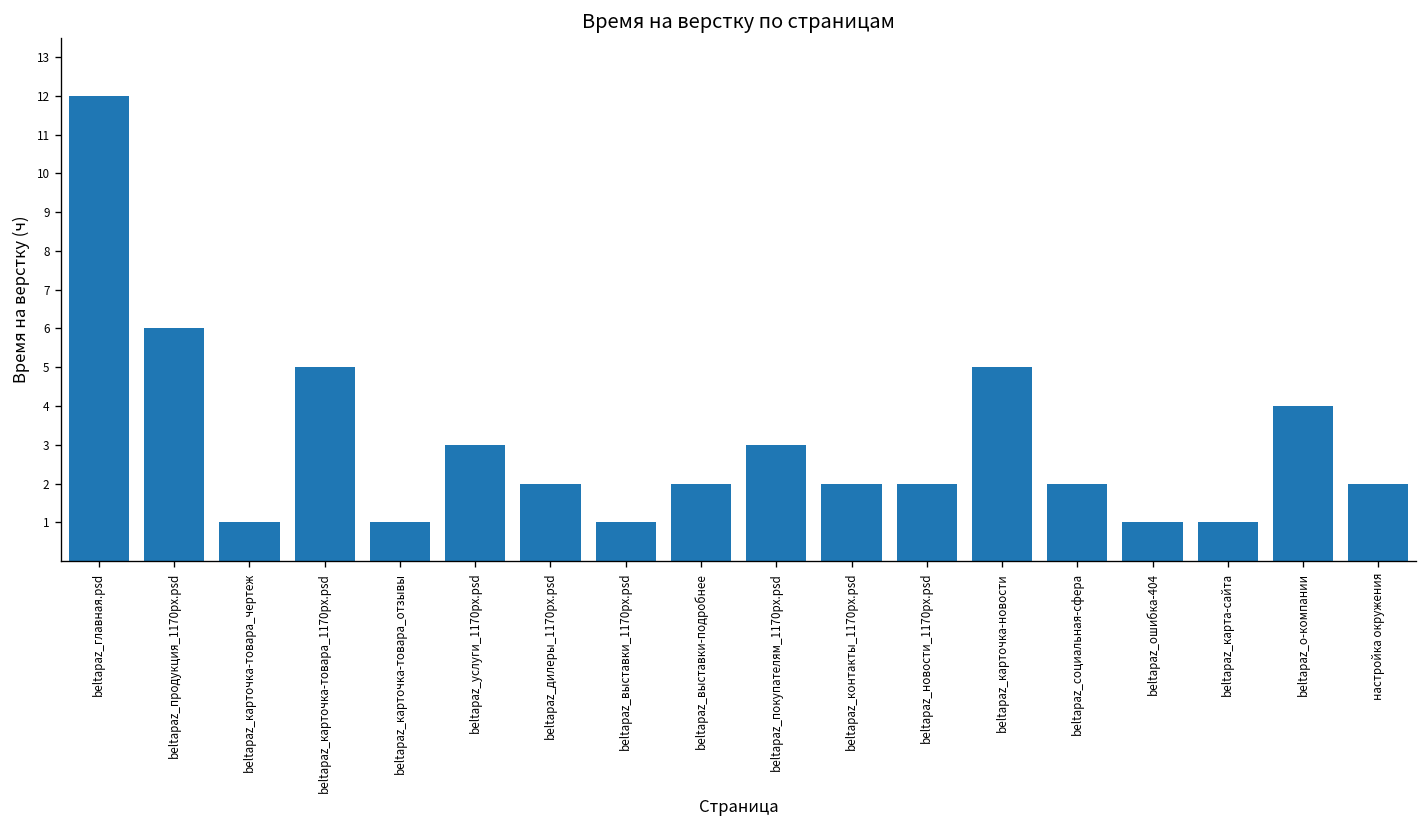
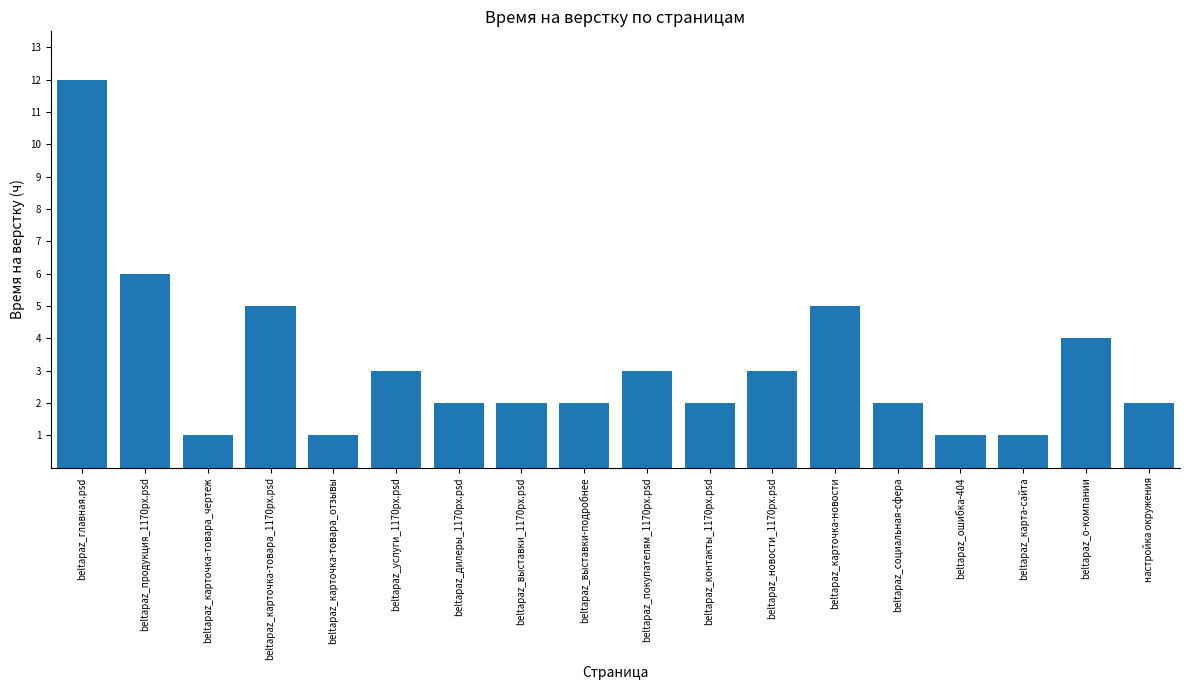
  {
    "beltapaz_главная.psd": 12,
    "beltapaz_продукция_1170px.psd": 6,
    "beltapaz_карточка-товара_чертеж": 1,
    "beltapaz_карточка-товара_1170px.psd": 5,
    "beltapaz_карточка-товара_отзывы": 1,
    "beltapaz_услуги_1170px.psd": 3,
    "beltapaz_дилеры_1170px.psd": 2,
-   "beltapaz_выставки_1170px.psd": 1,
+   "beltapaz_выставки_1170px.psd": 2,
    "beltapaz_выставки-подробнее": 2,
    "beltapaz_покупателям_1170px.psd": 3,
    "beltapaz_контакты_1170px.psd": 2,
-   "beltapaz_новости_1170px.psd": 2,
+   "beltapaz_новости_1170px.psd": 3,
    "beltapaz_карточка-новости": 5,
    "beltapaz_социальная-сфера": 2,
    "beltapaz_ошибка-404": 1,
    "beltapaz_карта-сайта": 1,
    "beltapaz_о-компании": 4,
    "настройка окружения": 2
  }
